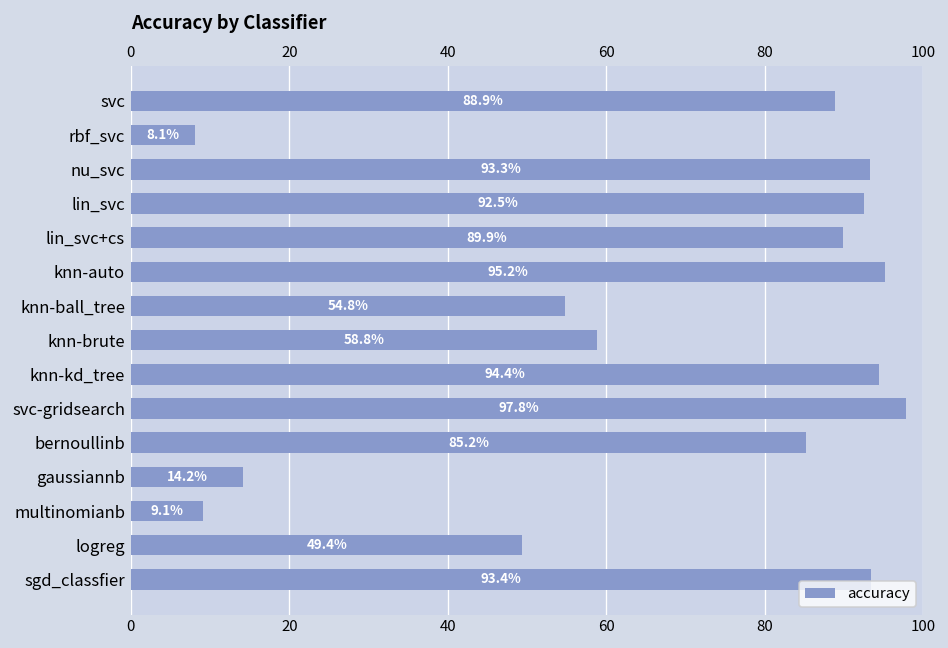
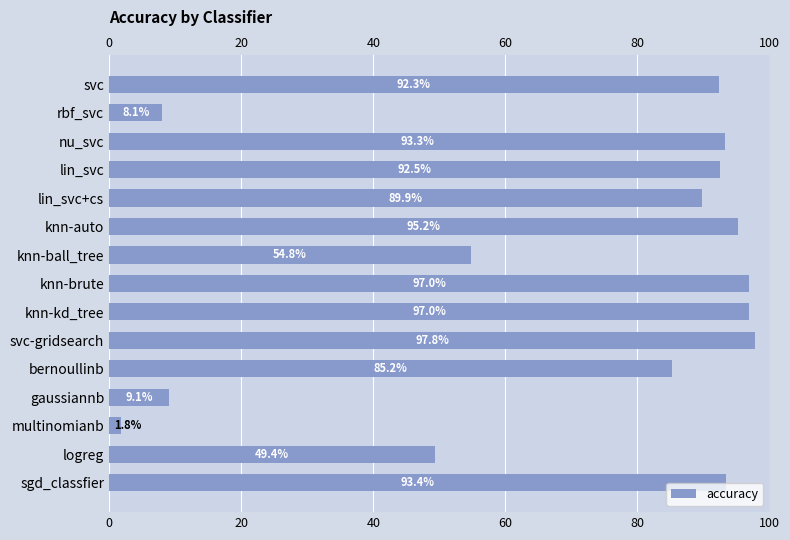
  {
-   "svc": "88.9%",
+   "svc": "92.3%",
    "rbf_svc": "8.1%",
    "nu_svc": "93.3%",
    "lin_svc": "92.5%",
    "lin_svc+cs": "89.9%",
    "knn-auto": "95.2%",
    "knn-ball_tree": "54.8%",
-   "knn-brute": "58.8%",
-   "knn-kd_tree": "94.4%",
+   "knn-brute": "97.0%",
+   "knn-kd_tree": "97.0%",
    "svc-gridsearch": "97.8%",
    "bernoullinb": "85.2%",
-   "gaussiannb": "14.2%",
-   "multinomianb": "9.1%",
+   "gaussiannb": "9.1%",
+   "multinomianb": "1.8%",
    "logreg": "49.4%",
    "sgd_classfier": "93.4%"
  }
